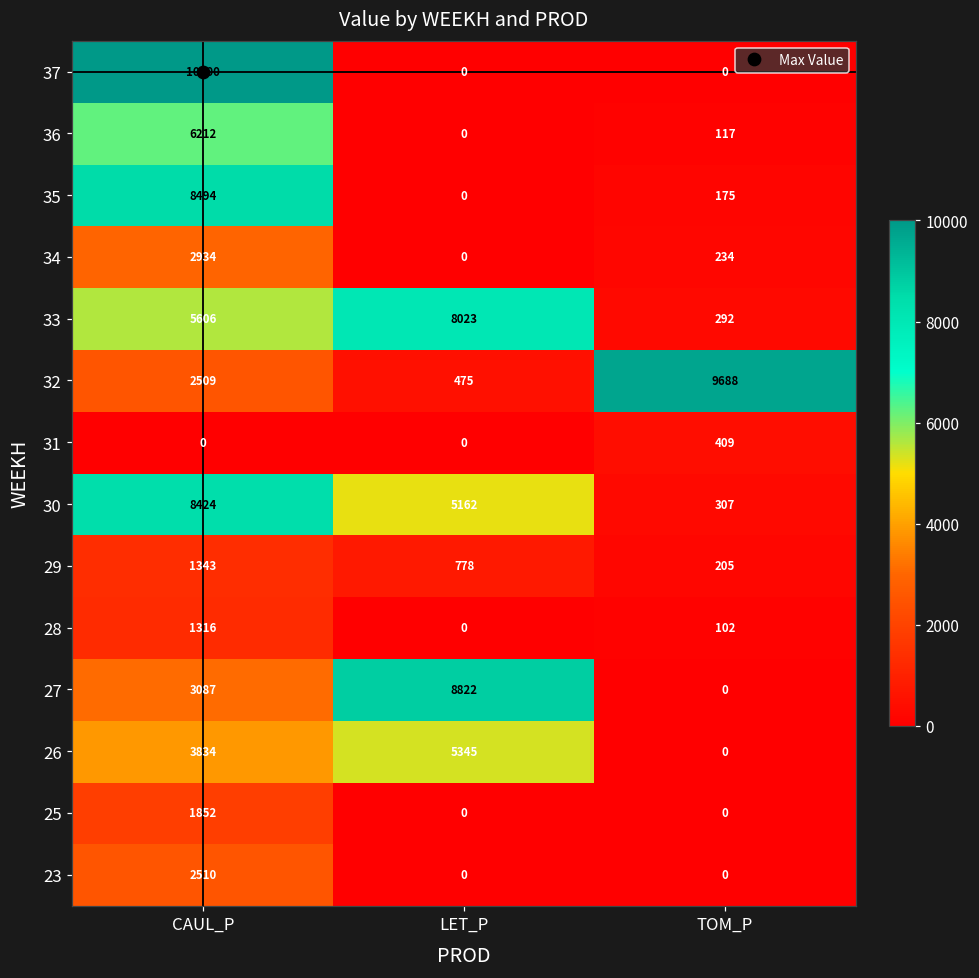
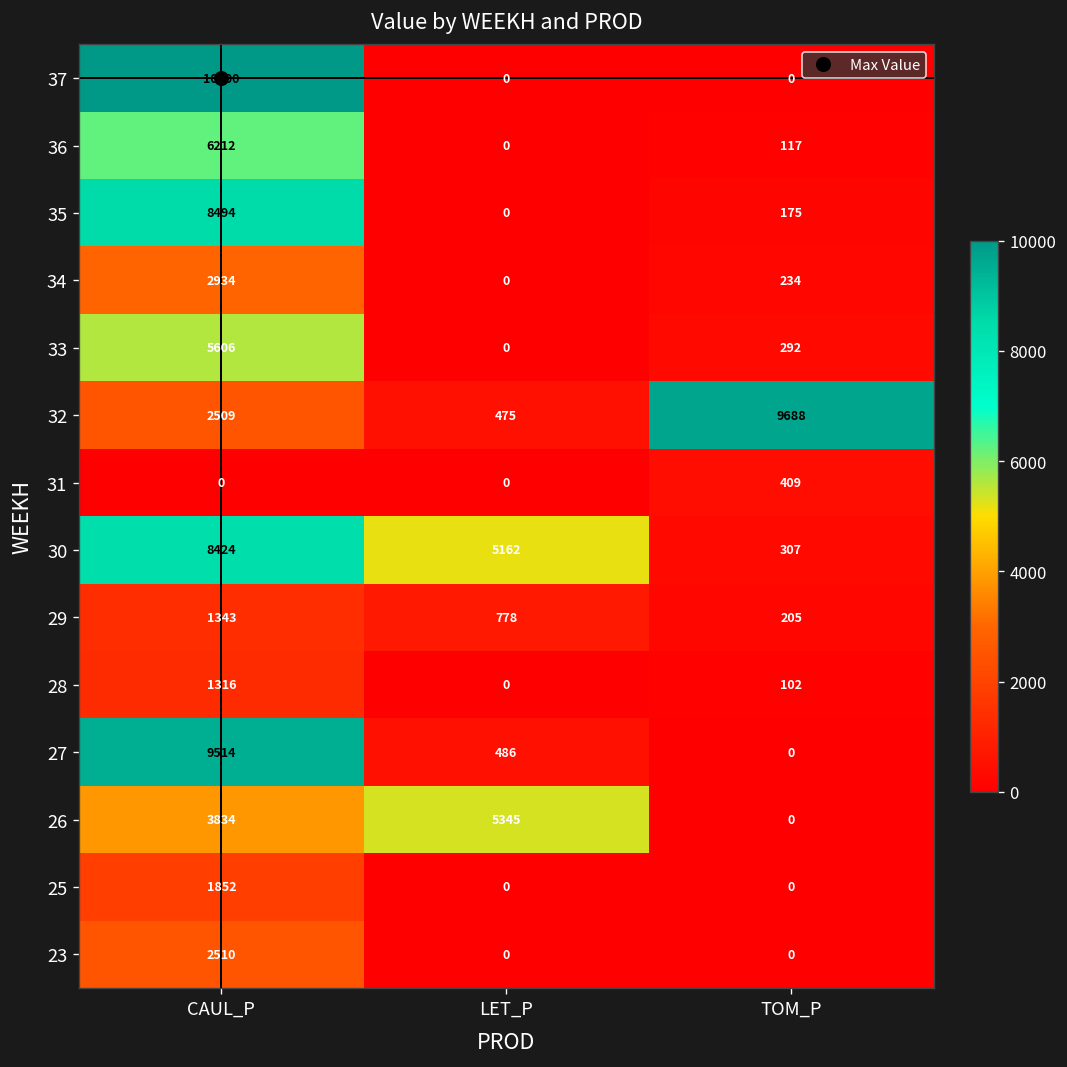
  {
    "37": {
      "LET_P": 0,
      "TOM_P": 0
    },
    "36": {
      "CAUL_P": 6212,
      "LET_P": 0,
      "TOM_P": 117
    },
    "35": {
      "CAUL_P": 8494,
      "LET_P": 0,
      "TOM_P": 175
    },
    "34": {
      "CAUL_P": 2934,
      "LET_P": 0,
      "TOM_P": 234
    },
    "33": {
      "CAUL_P": 5606,
-     "LET_P": 8023,
+     "LET_P": 0,
      "TOM_P": 292
    },
    "32": {
      "CAUL_P": 2509,
      "LET_P": 475,
      "TOM_P": 9688
    },
    "31": {
      "CAUL_P": 0,
      "LET_P": 0,
      "TOM_P": 409
    },
    "30": {
      "CAUL_P": 8424,
      "LET_P": 5162,
      "TOM_P": 307
    },
    "29": {
      "CAUL_P": 1343,
      "LET_P": 778,
      "TOM_P": 205
    },
    "28": {
      "CAUL_P": 1316,
      "LET_P": 0,
      "TOM_P": 102
    },
    "27": {
-     "CAUL_P": 3087,
-     "LET_P": 8822,
+     "CAUL_P": 9514,
+     "LET_P": 486,
      "TOM_P": 0
    },
    "26": {
      "CAUL_P": 3834,
      "LET_P": 5345,
      "TOM_P": 0
    },
    "25": {
      "CAUL_P": 1852,
      "LET_P": 0,
      "TOM_P": 0
    },
    "23": {
      "CAUL_P": 2510,
      "LET_P": 0,
      "TOM_P": 0
    }
  }
